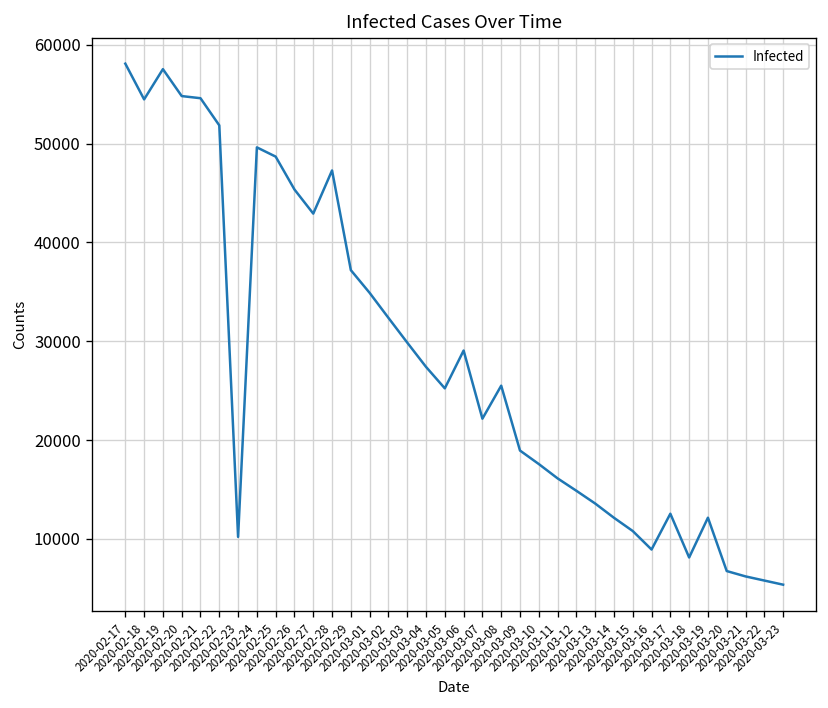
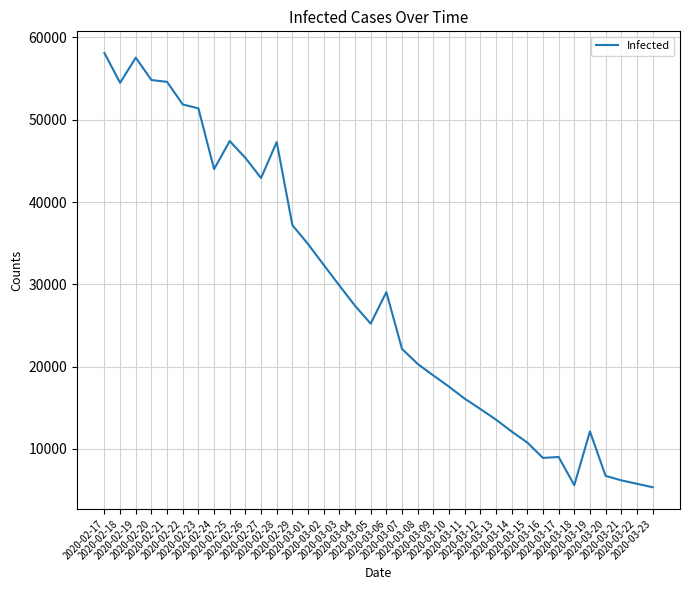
  {
    "2020-02-17": 58000,
    "2020-02-18": 54000,
    "2020-02-19": 58000,
    "2020-02-20": 55000,
    "2020-02-21": 55000,
    "2020-02-22": 52000,
-   "2020-02-23": 10000,
-   "2020-02-24": 50000,
-   "2020-02-25": 49000,
+   "2020-02-23": 51000,
+   "2020-02-24": 44000,
+   "2020-02-25": 47000,
    "2020-02-26": 45000,
    "2020-02-27": 43000,
    "2020-02-28": 47000,
    "2020-02-29": 37000,
    "2020-03-01": 35000,
    "2020-03-02": 32000,
    "2020-03-03": 30000,
    "2020-03-04": 27000,
    "2020-03-05": 25000,
    "2020-03-06": 29000,
    "2020-03-07": 22000,
-   "2020-03-08": 26000,
+   "2020-03-08": 20000,
    "2020-03-09": 19000,
    "2020-03-10": 18000,
    "2020-03-11": 16000,
    "2020-03-12": 15000,
    "2020-03-13": 14000,
    "2020-03-14": 12000,
    "2020-03-15": 11000,
    "2020-03-16": 9000,
-   "2020-03-17": 13000,
-   "2020-03-18": 8000,
+   "2020-03-17": 9000,
+   "2020-03-18": 6000,
    "2020-03-19": 12000,
    "2020-03-20": 7000,
    "2020-03-21": 6000,
    "2020-03-22": 6000,
    "2020-03-23": 5000
  }
